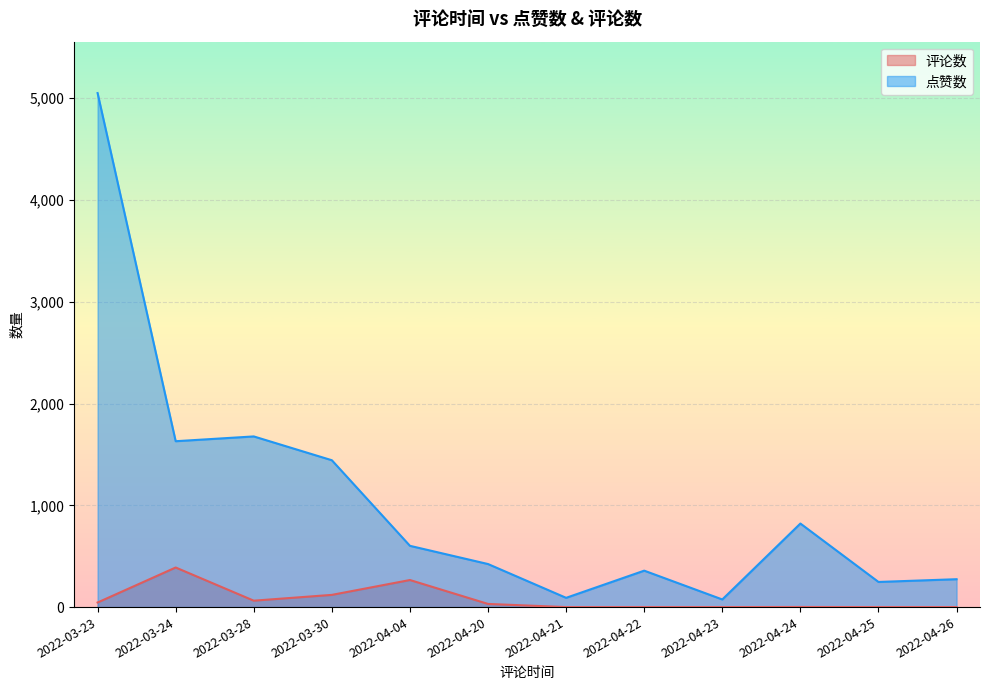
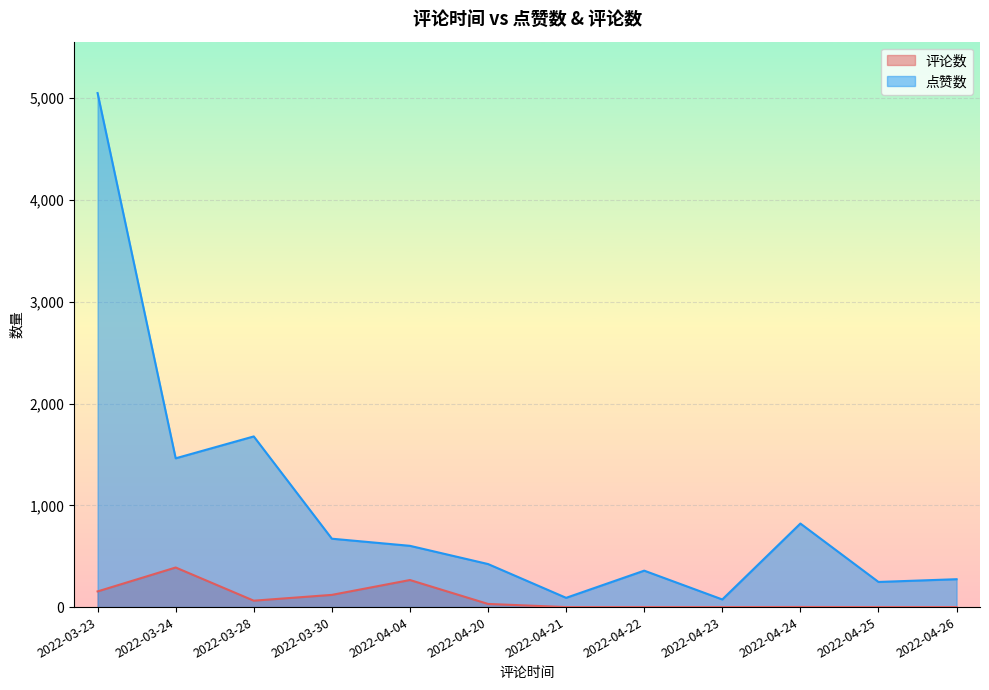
  {
    "评论数": {
-     "2022-03-23": "50",
+     "2022-03-23": "150",
      "2022-03-24": "390",
      "2022-03-28": "60",
      "2022-03-30": "120",
      "2022-04-04": "270",
      "2022-04-20": "30",
      "2022-04-21": "0",
      "2022-04-22": "0",
      "2022-04-23": "0",
      "2022-04-24": "0",
      "2022-04-25": "0",
      "2022-04-26": "0"
    },
    "点赞数": {
      "2022-03-23": "5,050",
-     "2022-03-24": "1,630",
+     "2022-03-24": "1,460",
      "2022-03-28": "1,680",
-     "2022-03-30": "1,440",
+     "2022-03-30": "670",
      "2022-04-04": "600",
      "2022-04-20": "420",
      "2022-04-21": "90",
      "2022-04-22": "360",
      "2022-04-23": "80",
      "2022-04-24": "820",
      "2022-04-25": "250",
      "2022-04-26": "270"
    }
  }
